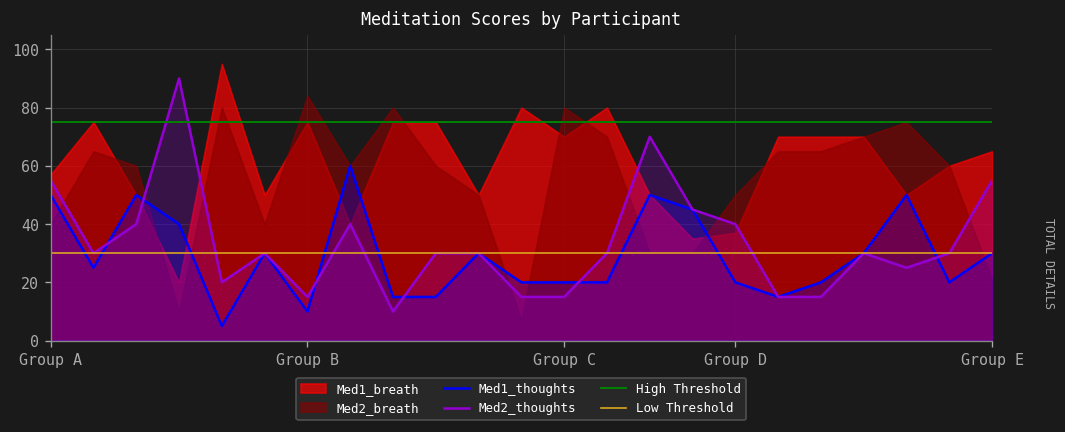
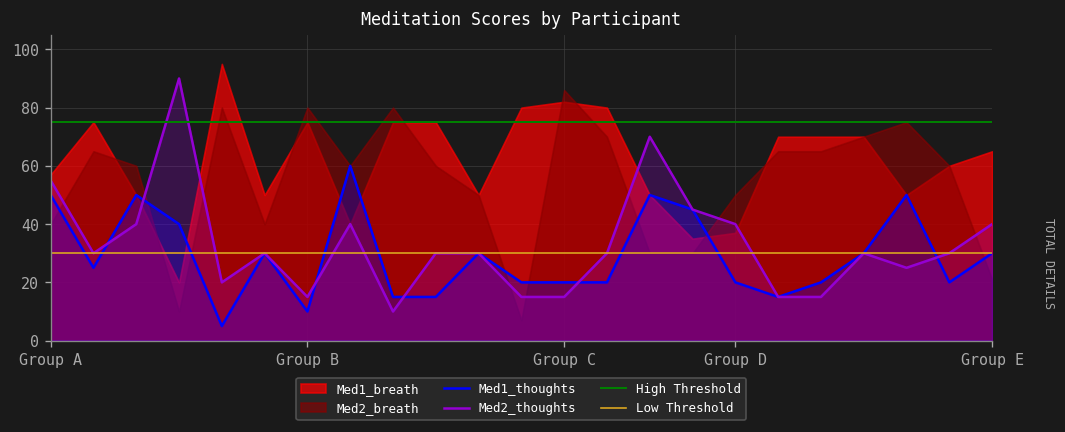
  {
    "Med1_thoughts": {
      "Group A": 50,
      "Group B": 10,
      "Group C": 20,
      "Group D": 20,
      "Group E": 30
    },
    "Med1_breath": {
      "Group A": 57,
      "Group B": 75,
-     "Group C": 70,
+     "Group C": 82,
      "Group D": 37,
      "Group E": 65
    },
    "Med2_thoughts": {
      "Group A": 55,
      "Group B": 15,
      "Group C": 15,
      "Group D": 40,
-     "Group E": 55
+     "Group E": 40
    },
    "Med2_breath": {
      "Group A": 40,
-     "Group B": 84,
-     "Group C": 80,
+     "Group B": 80,
+     "Group C": 86,
      "Group D": 50,
      "Group E": 21
    }
  }
